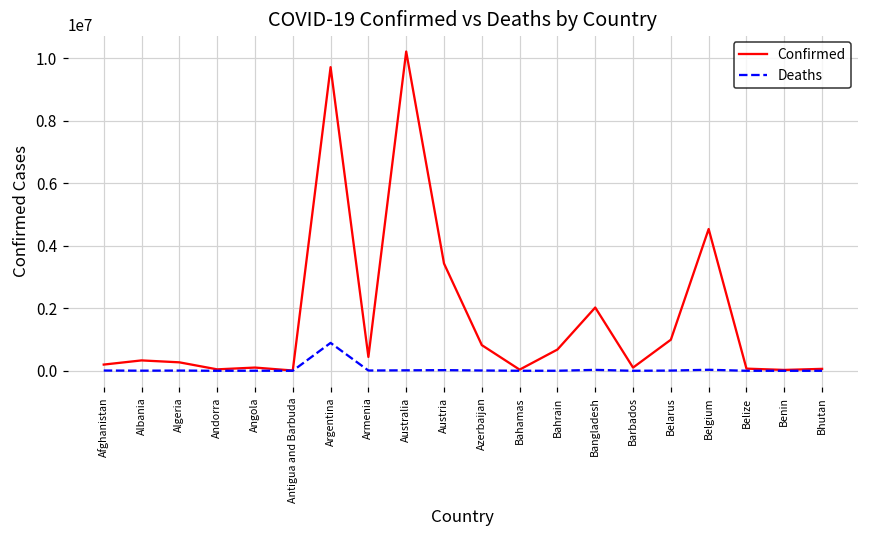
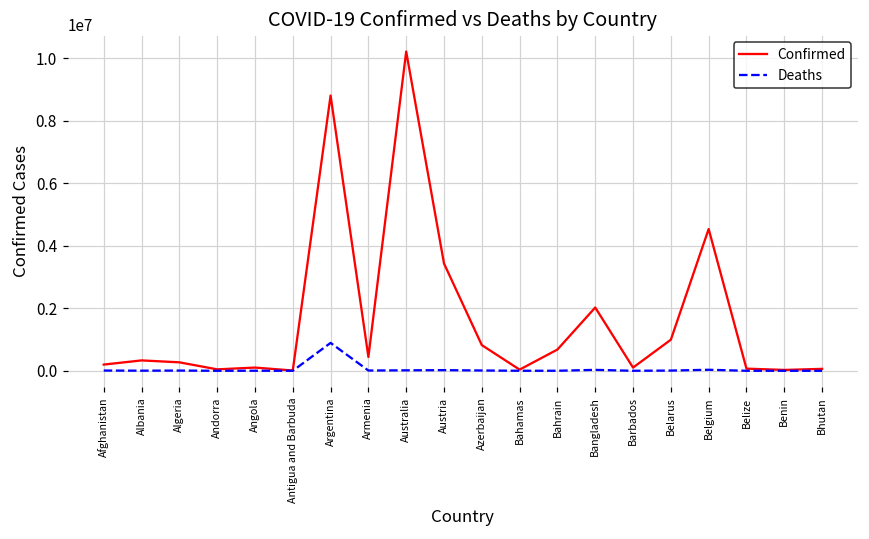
  {
    "Confirmed": {
      "Afghanistan": 200000,
      "Albania": 300000,
      "Algeria": 300000,
      "Angola": 100000,
-     "Argentina": 9700000,
+     "Argentina": 8800000,
      "Armenia": 400000,
      "Australia": 10200000,
      "Austria": 3400000,
      "Azerbaijan": 800000,
      "Bahrain": 700000,
      "Bangladesh": 2000000,
      "Barbados": 100000,
      "Belarus": 1000000,
      "Belgium": 4500000
    },
    "Deaths": {
      "Afghanistan": 0,
      "Albania": 0,
      "Algeria": 0,
      "Angola": 0,
      "Argentina": 900000,
      "Armenia": 0,
      "Australia": 0,
      "Austria": 0,
      "Azerbaijan": 0,
      "Bahrain": 0,
      "Bangladesh": 0,
      "Barbados": 0,
      "Belarus": 0,
      "Belgium": 0
    }
  }
